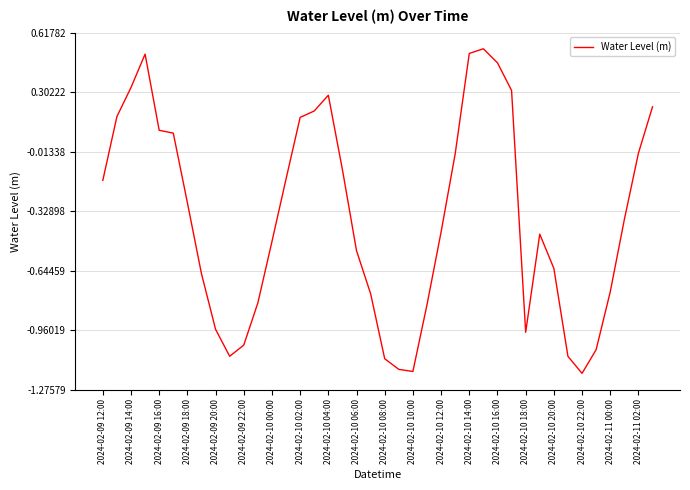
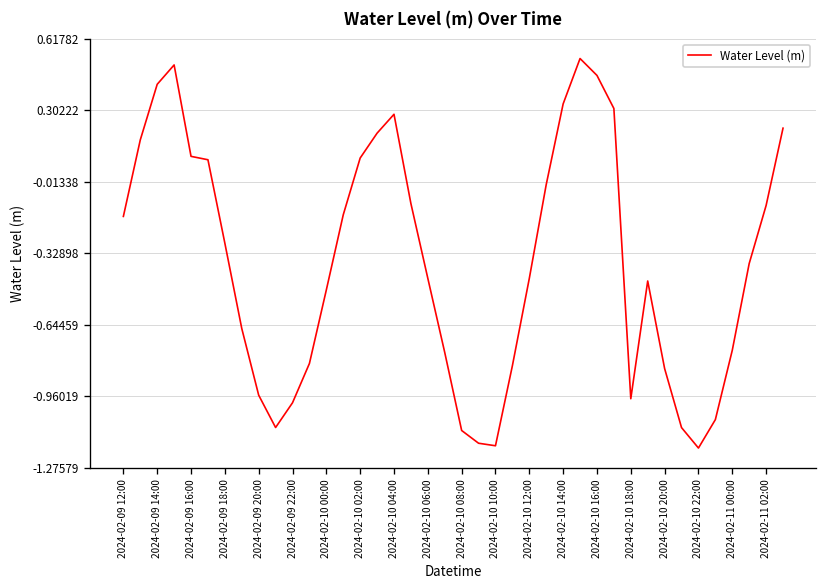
  {
    "2024-02-09 12:00": -0.17,
-   "2024-02-09 14:00": 0.33,
+   "2024-02-09 14:00": 0.42,
    "2024-02-09 16:00": 0.10,
    "2024-02-09 18:00": -0.28,
    "2024-02-09 20:00": -0.96,
-   "2024-02-09 22:00": -1.04,
+   "2024-02-09 22:00": -0.99,
    "2024-02-10 00:00": -0.49,
-   "2024-02-10 02:00": 0.17,
+   "2024-02-10 02:00": 0.09,
    "2024-02-10 04:00": 0.29,
-   "2024-02-10 06:00": -0.54,
+   "2024-02-10 06:00": -0.44,
    "2024-02-10 08:00": -1.11,
    "2024-02-10 10:00": -1.18,
    "2024-02-10 12:00": -0.44,
-   "2024-02-10 14:00": 0.51,
+   "2024-02-10 14:00": 0.33,
    "2024-02-10 16:00": 0.46,
    "2024-02-10 18:00": -0.97,
-   "2024-02-10 20:00": -0.63,
+   "2024-02-10 20:00": -0.84,
    "2024-02-10 22:00": -1.19,
    "2024-02-11 00:00": -0.76,
-   "2024-02-11 02:00": -0.02
+   "2024-02-11 02:00": -0.12
  }
